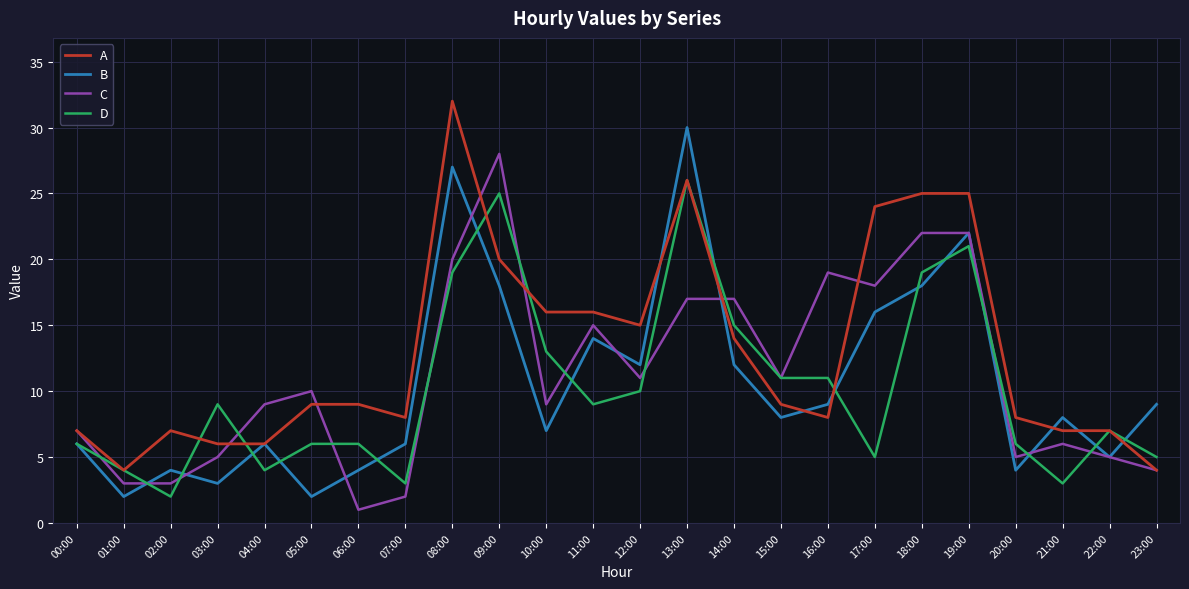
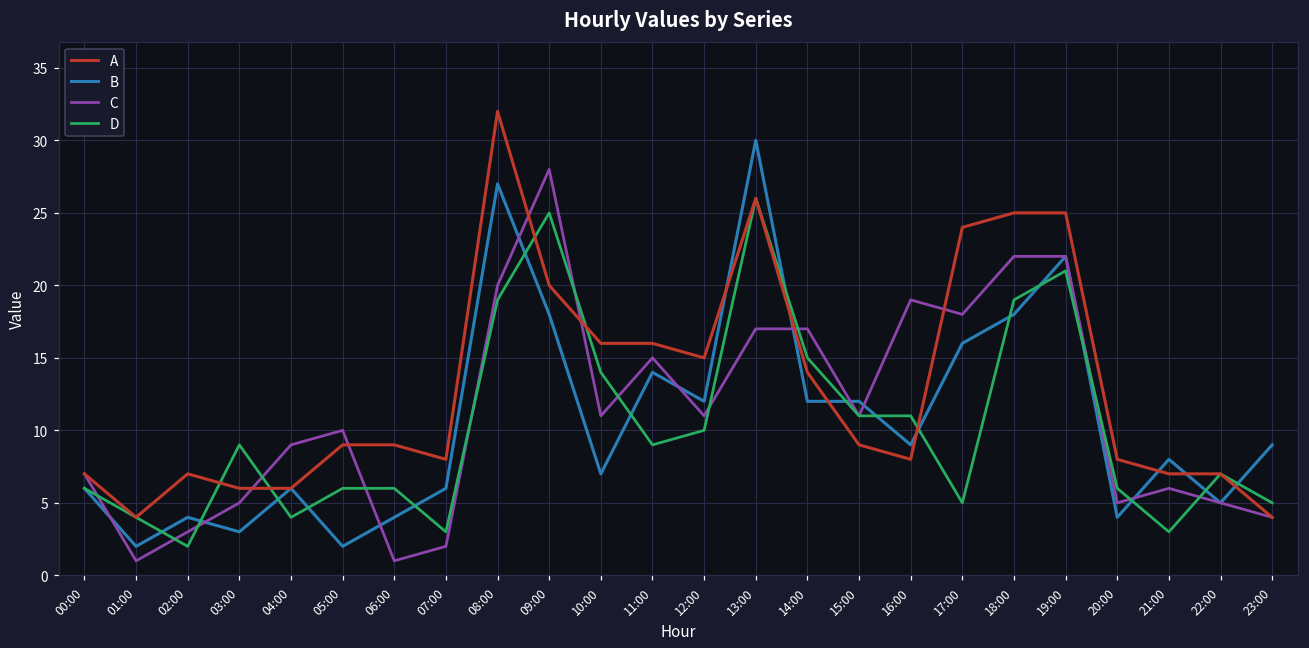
  {
    "A": {
      "02:00": 7,
      "03:00": 6,
      "05:00": 9,
      "06:00": 9,
      "07:00": 8,
      "08:00": 32,
      "09:00": 20,
      "10:00": 16,
      "11:00": 16,
      "12:00": 15,
      "14:00": 14,
      "15:00": 9,
      "16:00": 8,
      "17:00": 24,
      "18:00": 25,
      "19:00": 25,
      "20:00": 8,
      "21:00": 7
    },
    "B": {
      "01:00": 2,
      "02:00": 4,
      "03:00": 3,
      "05:00": 2,
      "06:00": 4,
      "07:00": 6,
      "08:00": 27,
      "09:00": 18,
      "10:00": 7,
      "11:00": 14,
      "12:00": 12,
      "13:00": 30,
      "14:00": 12,
-     "15:00": 8,
+     "15:00": 12,
      "16:00": 9,
      "17:00": 16,
      "18:00": 18,
      "20:00": 4,
      "21:00": 8,
      "23:00": 9
    },
    "C": {
-     "01:00": 3,
+     "01:00": 1,
      "02:00": 3,
      "03:00": 5,
      "04:00": 9,
      "05:00": 10,
      "06:00": 1,
      "07:00": 2,
      "08:00": 20,
      "09:00": 28,
-     "10:00": 9,
+     "10:00": 11,
      "11:00": 15,
      "12:00": 11,
      "13:00": 17,
      "14:00": 17,
      "16:00": 19,
      "17:00": 18,
      "18:00": 22,
      "20:00": 5,
      "21:00": 6
    },
    "D": {
      "02:00": 2,
      "03:00": 9,
      "04:00": 4,
      "05:00": 6,
      "06:00": 6,
      "07:00": 3,
      "08:00": 19,
      "09:00": 25,
-     "10:00": 13,
+     "10:00": 14,
      "11:00": 9,
      "12:00": 10,
      "14:00": 15,
      "16:00": 11,
      "17:00": 5,
      "18:00": 19,
      "19:00": 21,
      "20:00": 6,
      "21:00": 3,
      "23:00": 5
    }
  }
